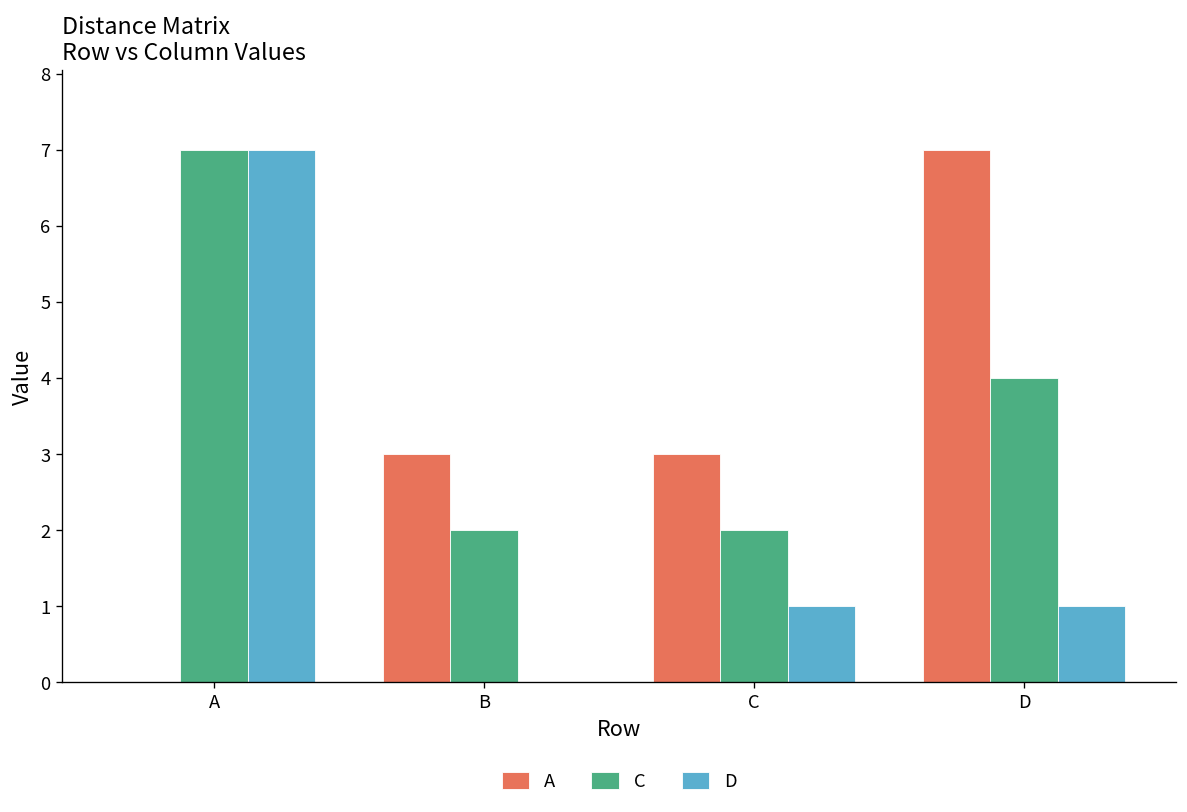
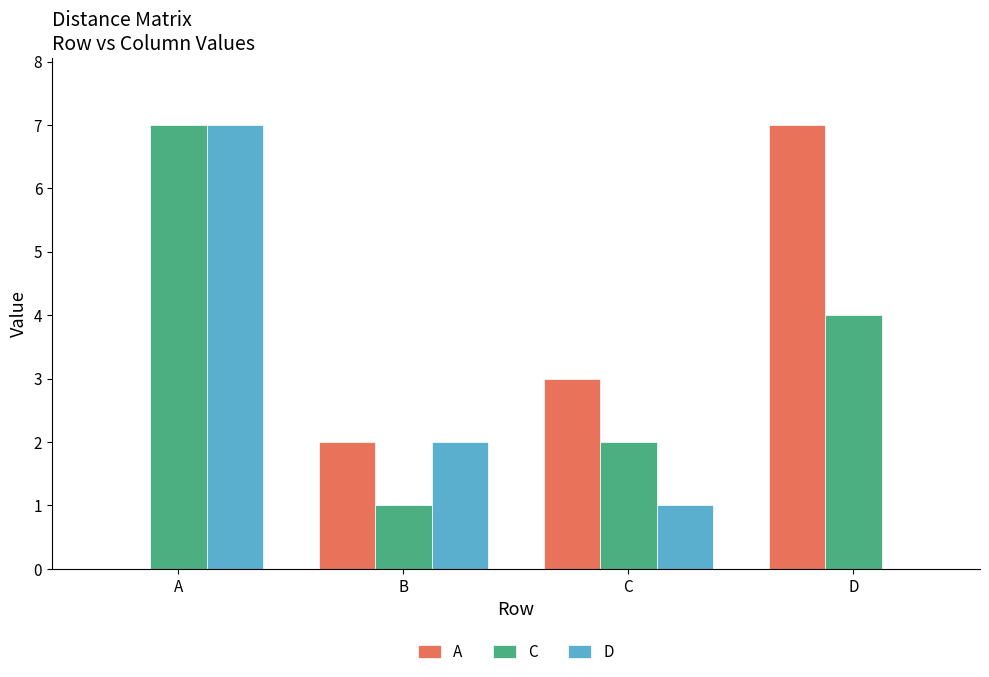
  {
    "A": {
      "A": 0,
-     "B": 3,
+     "B": 2,
      "C": 3,
      "D": 7
    },
    "C": {
      "A": 7,
-     "B": 2,
+     "B": 1,
      "C": 2,
      "D": 4
    },
    "D": {
      "A": 7,
-     "B": 0,
+     "B": 2,
      "C": 1,
-     "D": 1
+     "D": 0
    }
  }
